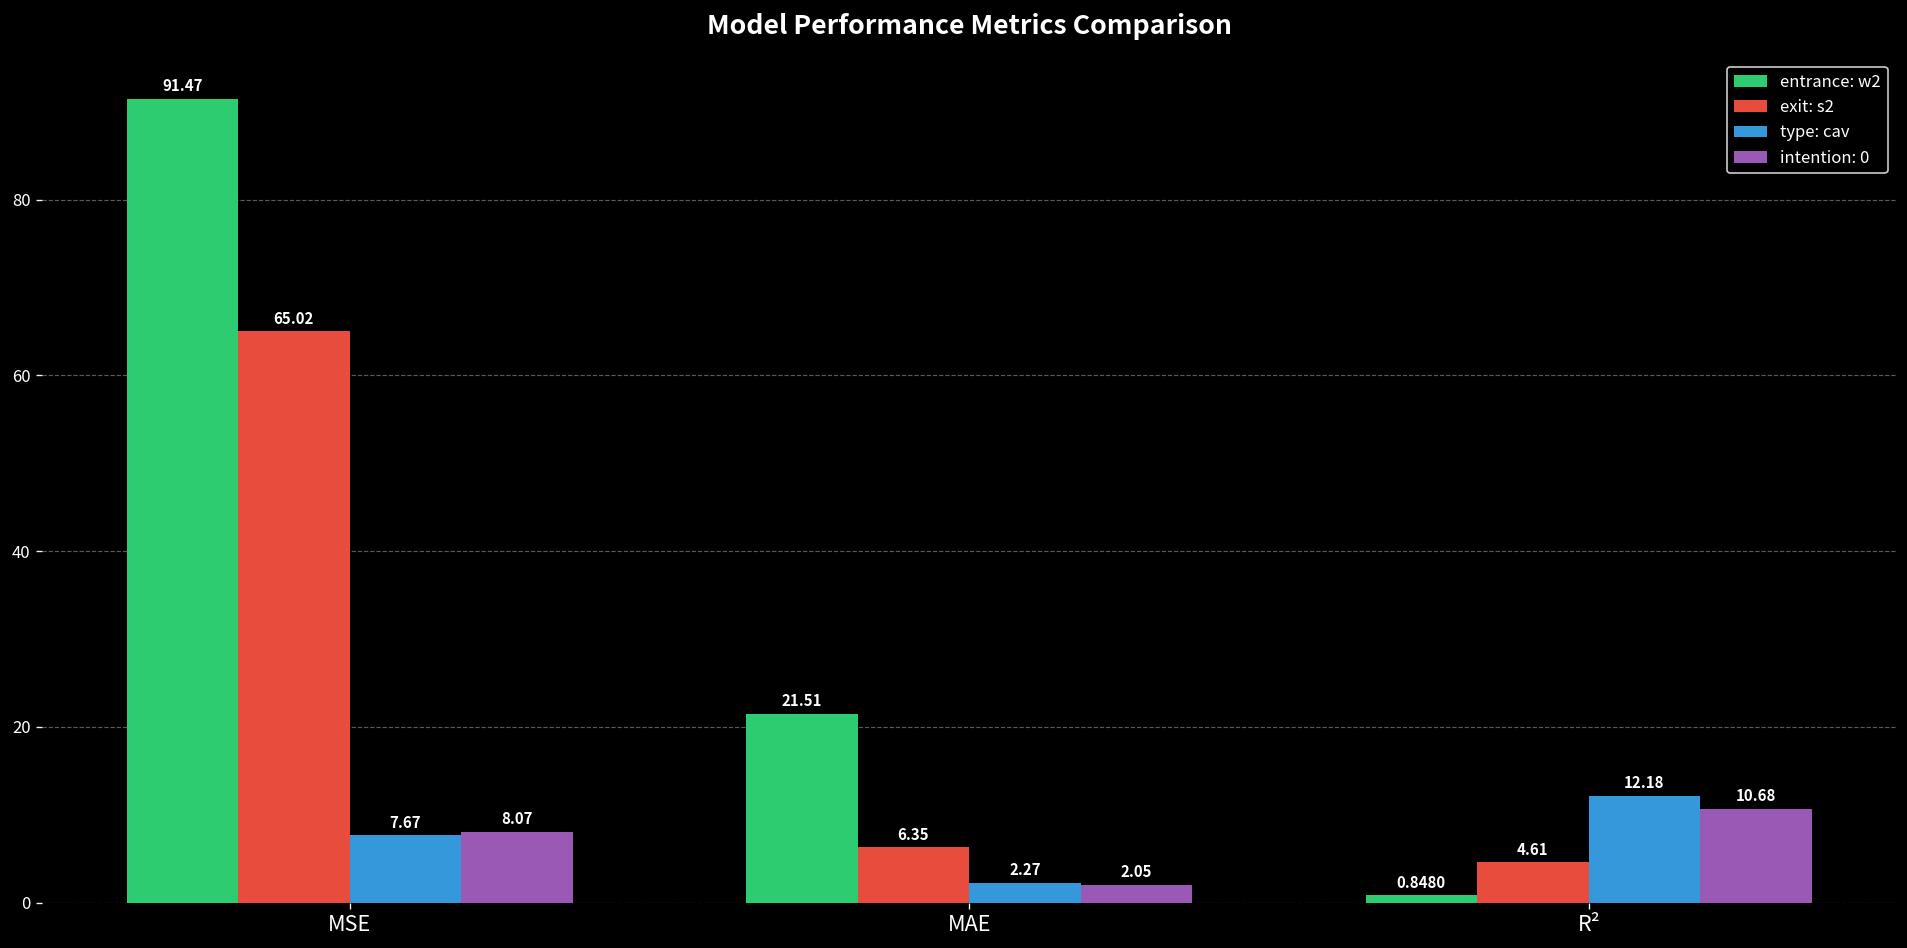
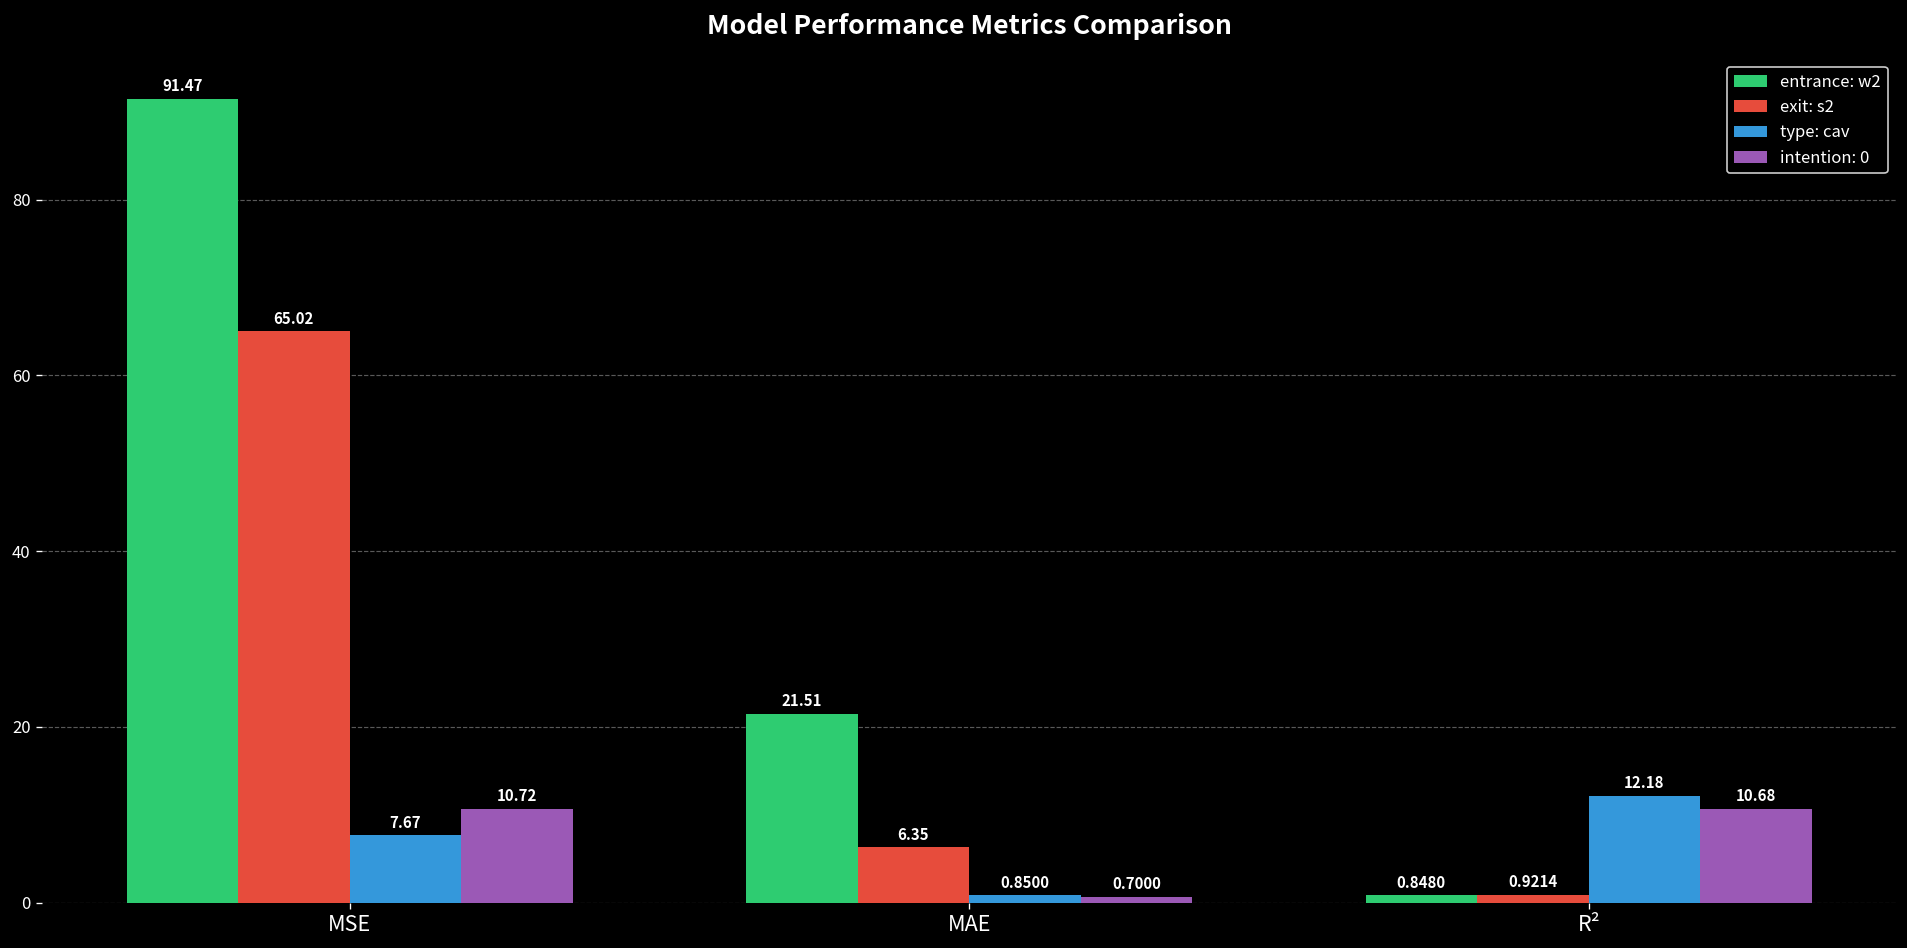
  {
    "entrance: w2": {
      "MSE": 91.47,
      "MAE": 21.51,
      "R²": 0.8480
    },
    "exit: s2": {
      "MSE": 65.02,
      "MAE": 6.35,
-     "R²": 4.61
+     "R²": 0.9214
    },
    "type: cav": {
      "MSE": 7.67,
-     "MAE": 2.27,
+     "MAE": 0.8500,
      "R²": 12.18
    },
    "intention: 0": {
-     "MSE": 8.07,
-     "MAE": 2.05,
+     "MSE": 10.72,
+     "MAE": 0.7000,
      "R²": 10.68
    }
  }
